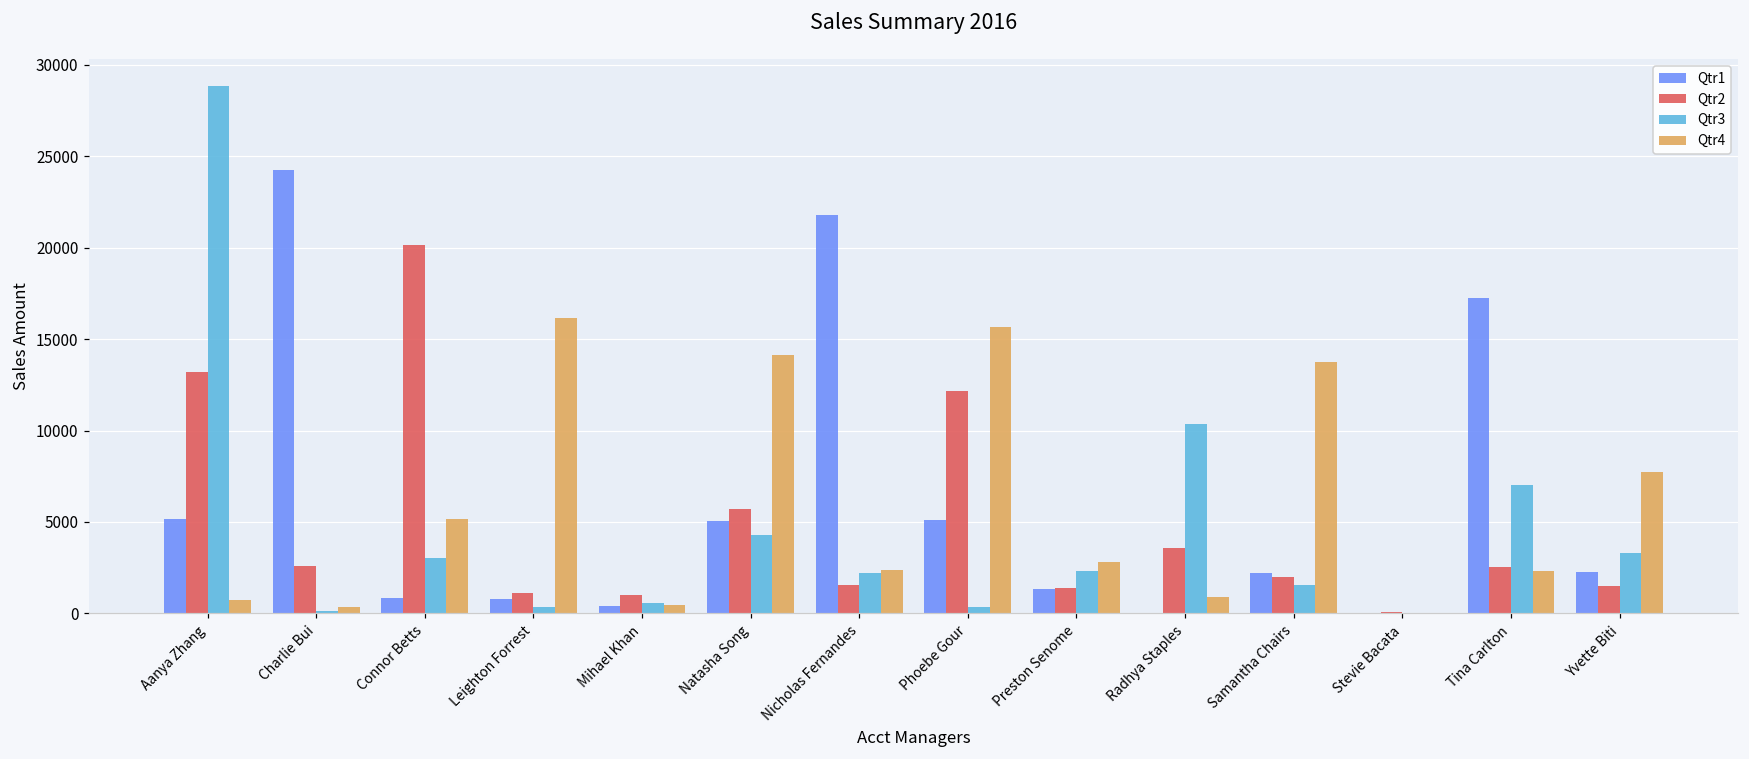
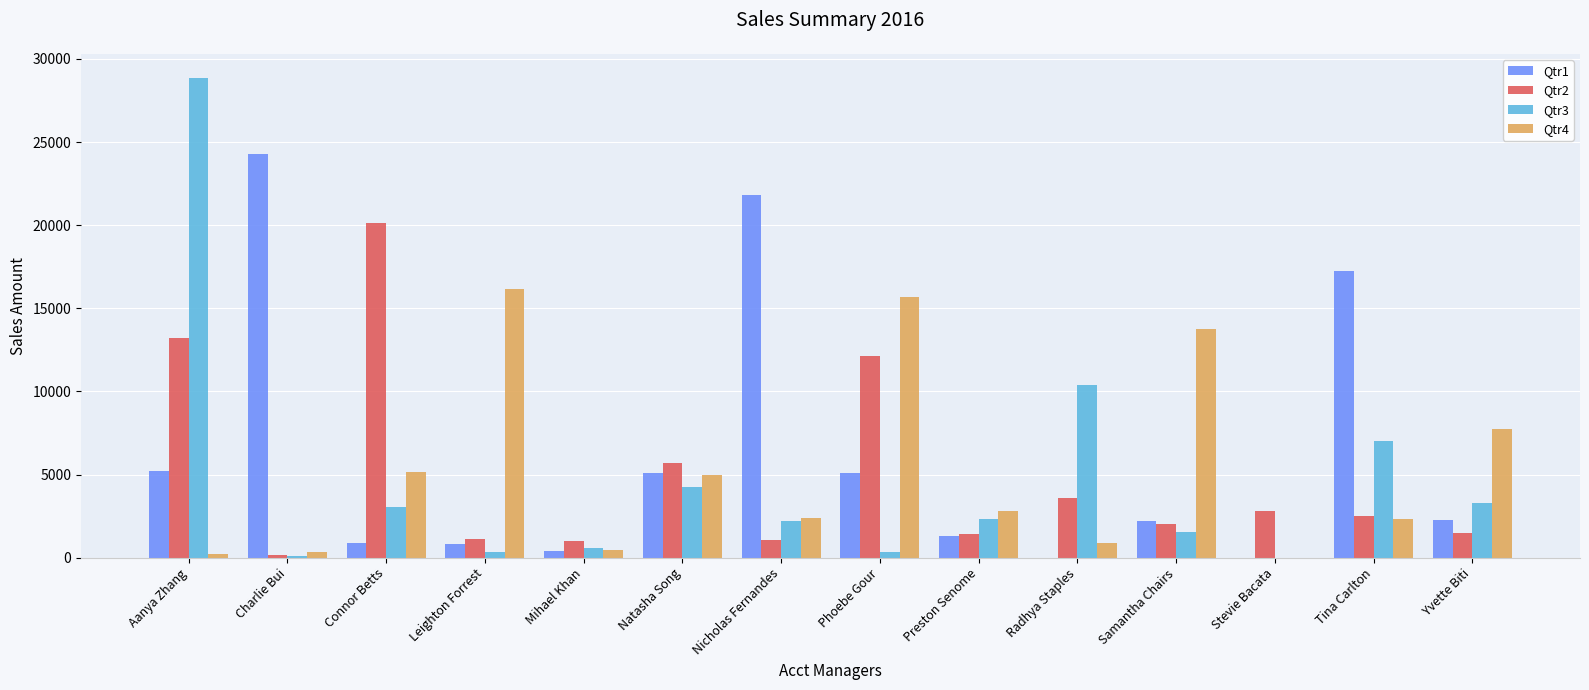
  {
    "Qtr2": {
      "Aanya Zhang": 13200,
-     "Charlie Bui": 2600,
+     "Charlie Bui": 100,
      "Connor Betts": 20100,
      "Leighton Forrest": 1100,
      "Mihael Khan": 1000,
      "Natasha Song": 5700,
-     "Nicholas Fernandes": 1500,
+     "Nicholas Fernandes": 1000,
      "Phoebe Gour": 12200,
      "Preston Senome": 1400,
      "Radhya Staples": 3600,
      "Samantha Chairs": 2000,
-     "Stevie Bacata": 100,
+     "Stevie Bacata": 2800,
      "Tina Carlton": 2500,
      "Yvette Biti": 1500
    },
    "Qtr4": {
-     "Aanya Zhang": 700,
+     "Aanya Zhang": 200,
      "Charlie Bui": 400,
      "Connor Betts": 5200,
      "Leighton Forrest": 16200,
      "Mihael Khan": 500,
-     "Natasha Song": 14200,
+     "Natasha Song": 5000,
      "Nicholas Fernandes": 2400,
      "Phoebe Gour": 15700,
      "Preston Senome": 2800,
      "Radhya Staples": 900,
      "Samantha Chairs": 13700,
      "Stevie Bacata": 0,
      "Tina Carlton": 2300,
      "Yvette Biti": 7700
    }
  }
